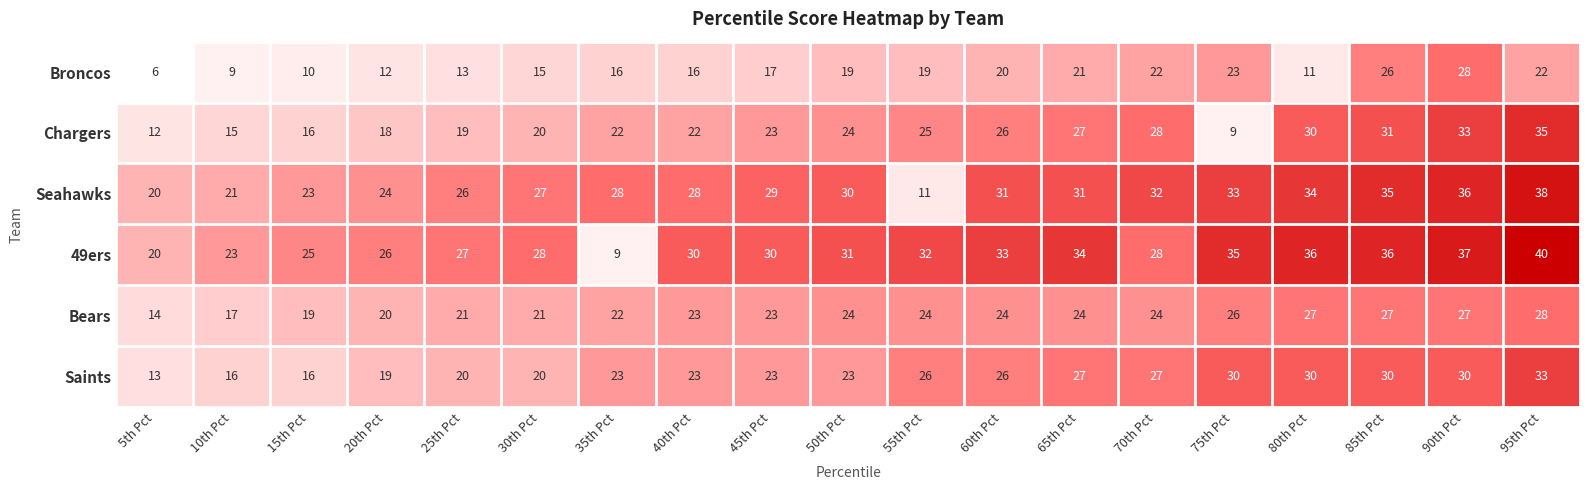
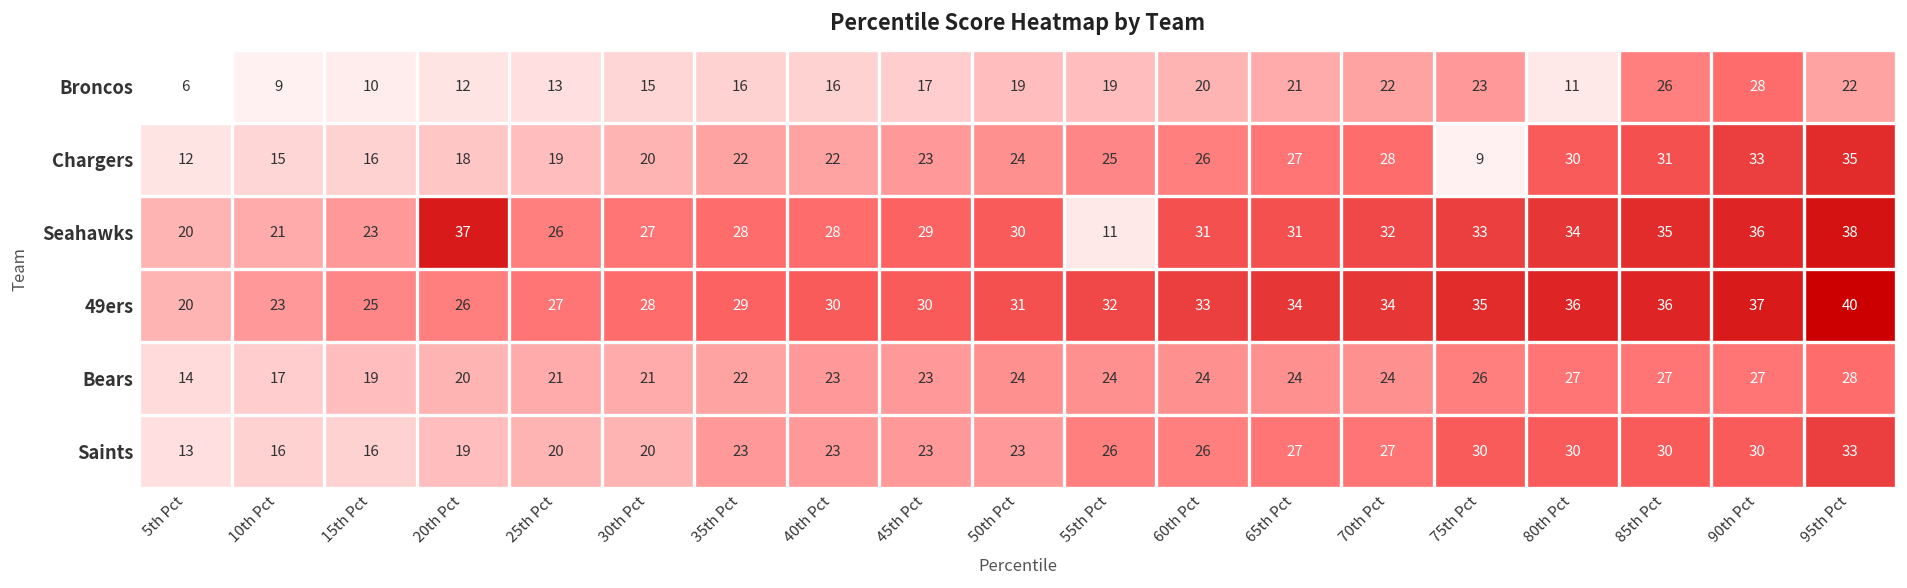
  {
    "Broncos": {
      "5th Pct": 6,
      "10th Pct": 9,
      "15th Pct": 10,
      "20th Pct": 12,
      "25th Pct": 13,
      "30th Pct": 15,
      "35th Pct": 16,
      "40th Pct": 16,
      "45th Pct": 17,
      "50th Pct": 19,
      "55th Pct": 19,
      "60th Pct": 20,
      "65th Pct": 21,
      "70th Pct": 22,
      "75th Pct": 23,
      "80th Pct": 11,
      "85th Pct": 26,
      "90th Pct": 28,
      "95th Pct": 22
    },
    "Chargers": {
      "5th Pct": 12,
      "10th Pct": 15,
      "15th Pct": 16,
      "20th Pct": 18,
      "25th Pct": 19,
      "30th Pct": 20,
      "35th Pct": 22,
      "40th Pct": 22,
      "45th Pct": 23,
      "50th Pct": 24,
      "55th Pct": 25,
      "60th Pct": 26,
      "65th Pct": 27,
      "70th Pct": 28,
      "75th Pct": 9,
      "80th Pct": 30,
      "85th Pct": 31,
      "90th Pct": 33,
      "95th Pct": 35
    },
    "Seahawks": {
      "5th Pct": 20,
      "10th Pct": 21,
      "15th Pct": 23,
-     "20th Pct": 24,
+     "20th Pct": 37,
      "25th Pct": 26,
      "30th Pct": 27,
      "35th Pct": 28,
      "40th Pct": 28,
      "45th Pct": 29,
      "50th Pct": 30,
      "55th Pct": 11,
      "60th Pct": 31,
      "65th Pct": 31,
      "70th Pct": 32,
      "75th Pct": 33,
      "80th Pct": 34,
      "85th Pct": 35,
      "90th Pct": 36,
      "95th Pct": 38
    },
    "49ers": {
      "5th Pct": 20,
      "10th Pct": 23,
      "15th Pct": 25,
      "20th Pct": 26,
      "25th Pct": 27,
      "30th Pct": 28,
-     "35th Pct": 9,
+     "35th Pct": 29,
      "40th Pct": 30,
      "45th Pct": 30,
      "50th Pct": 31,
      "55th Pct": 32,
      "60th Pct": 33,
      "65th Pct": 34,
-     "70th Pct": 28,
+     "70th Pct": 34,
      "75th Pct": 35,
      "80th Pct": 36,
      "85th Pct": 36,
      "90th Pct": 37,
      "95th Pct": 40
    },
    "Bears": {
      "5th Pct": 14,
      "10th Pct": 17,
      "15th Pct": 19,
      "20th Pct": 20,
      "25th Pct": 21,
      "30th Pct": 21,
      "35th Pct": 22,
      "40th Pct": 23,
      "45th Pct": 23,
      "50th Pct": 24,
      "55th Pct": 24,
      "60th Pct": 24,
      "65th Pct": 24,
      "70th Pct": 24,
      "75th Pct": 26,
      "80th Pct": 27,
      "85th Pct": 27,
      "90th Pct": 27,
      "95th Pct": 28
    },
    "Saints": {
      "5th Pct": 13,
      "10th Pct": 16,
      "15th Pct": 16,
      "20th Pct": 19,
      "25th Pct": 20,
      "30th Pct": 20,
      "35th Pct": 23,
      "40th Pct": 23,
      "45th Pct": 23,
      "50th Pct": 23,
      "55th Pct": 26,
      "60th Pct": 26,
      "65th Pct": 27,
      "70th Pct": 27,
      "75th Pct": 30,
      "80th Pct": 30,
      "85th Pct": 30,
      "90th Pct": 30,
      "95th Pct": 33
    }
  }
